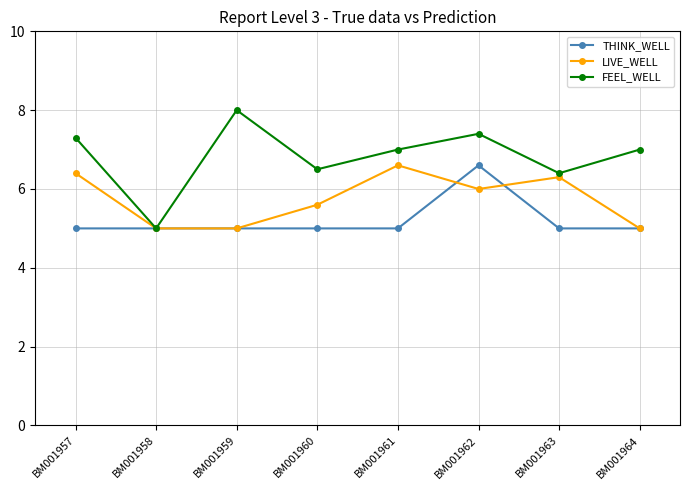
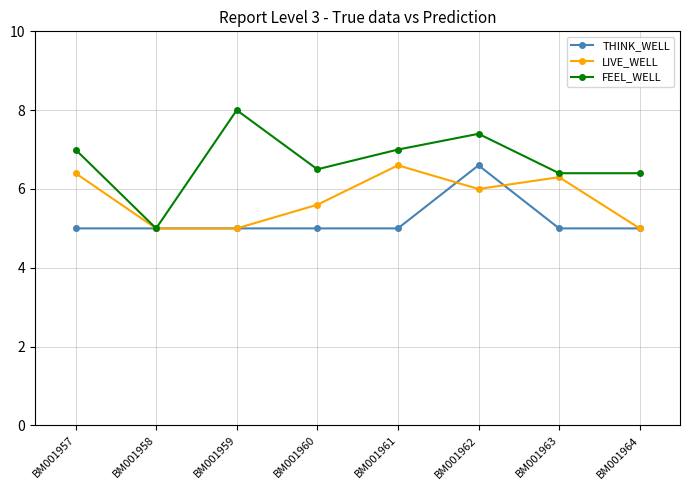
  {
    "THINK_WELL": {
      "BM001957": 5.0,
      "BM001960": 5.0,
      "BM001961": 5.0,
      "BM001962": 6.6,
      "BM001963": 5.0
    },
    "LIVE_WELL": {
      "BM001957": 6.4,
      "BM001960": 5.6,
      "BM001961": 6.6,
      "BM001962": 6.0,
      "BM001963": 6.3
    },
    "FEEL_WELL": {
-     "BM001957": 7.3,
+     "BM001957": 7.0,
      "BM001959": 8.0,
      "BM001960": 6.5,
      "BM001961": 7.0,
      "BM001962": 7.4,
      "BM001963": 6.4,
-     "BM001964": 7.0
+     "BM001964": 6.4
    }
  }
